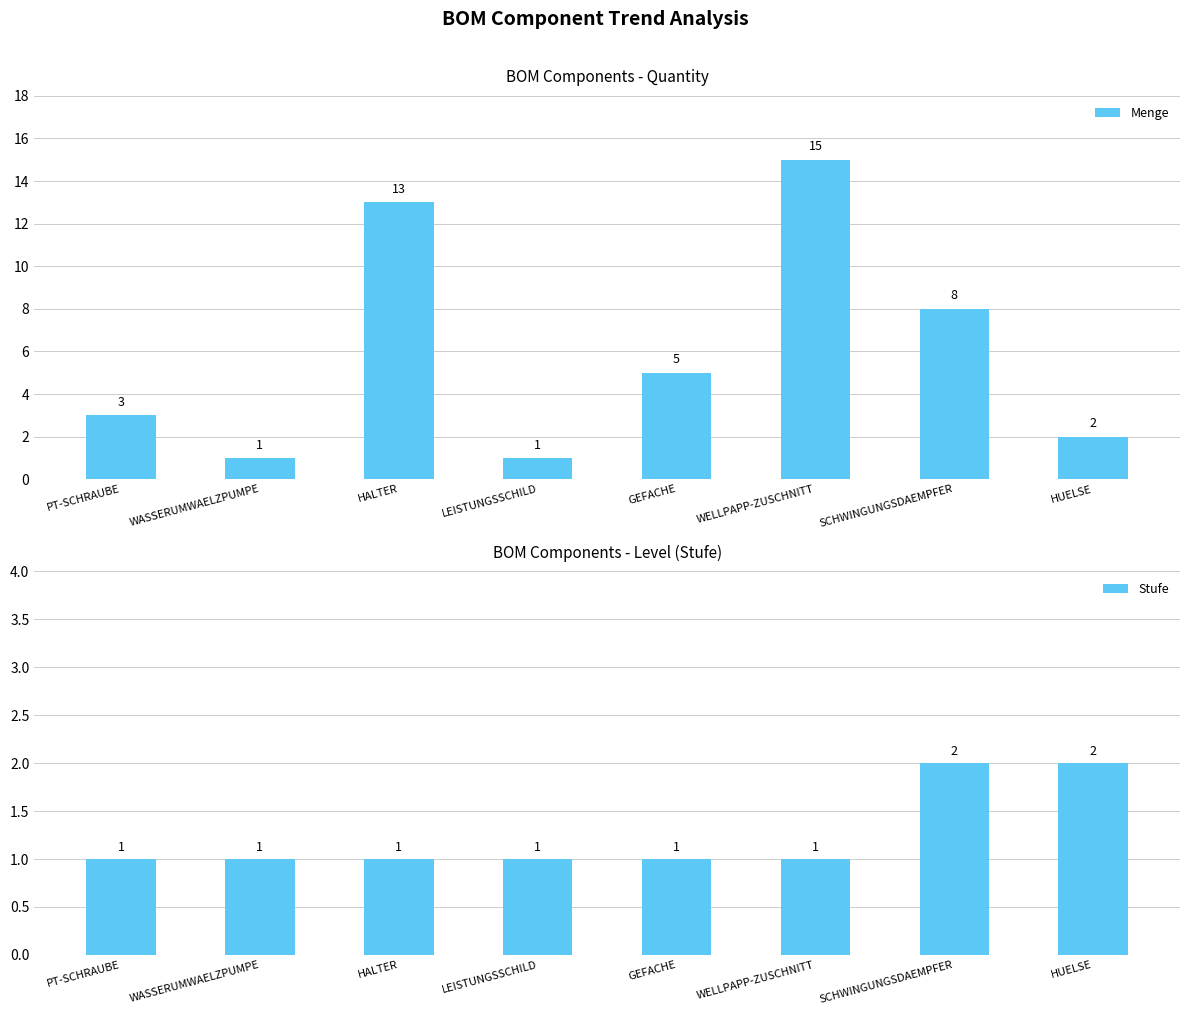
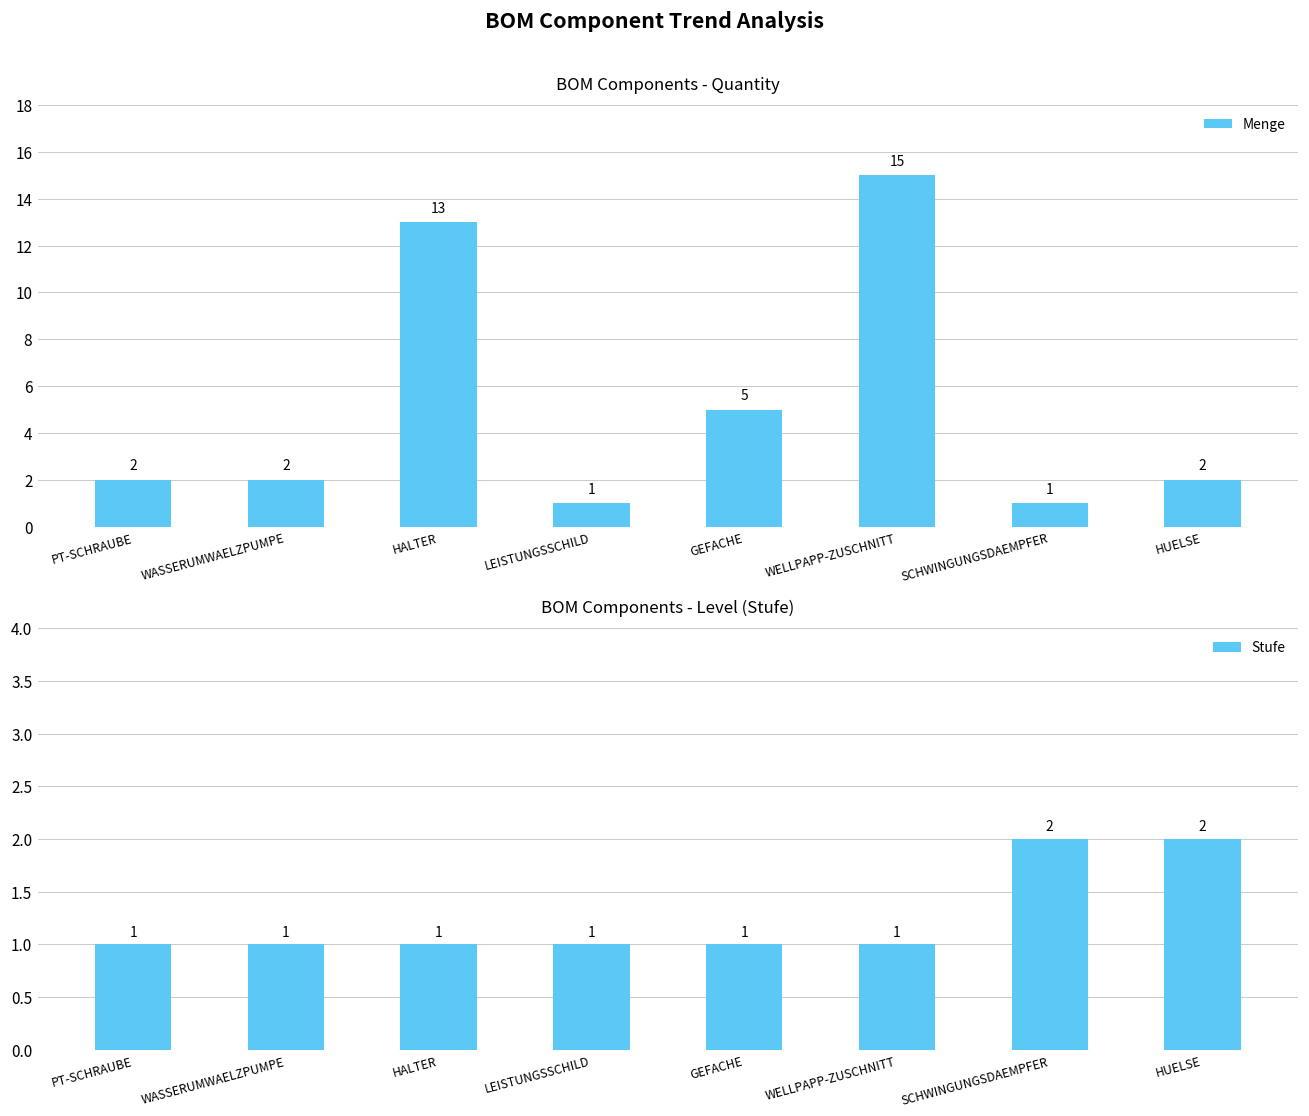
  {
    "BOM Components - Quantity": {
-     "PT-SCHRAUBE": 3,
-     "WASSERUMWAELZPUMPE": 1,
+     "PT-SCHRAUBE": 2,
+     "WASSERUMWAELZPUMPE": 2,
      "HALTER": 13,
      "LEISTUNGSSCHILD": 1,
      "GEFACHE": 5,
      "WELLPAPP-ZUSCHNITT": 15,
-     "SCHWINGUNGSDAEMPFER": 8,
+     "SCHWINGUNGSDAEMPFER": 1,
      "HUELSE": 2
    },
    "BOM Components - Level (Stufe)": {
      "PT-SCHRAUBE": 1,
      "WASSERUMWAELZPUMPE": 1,
      "HALTER": 1,
      "LEISTUNGSSCHILD": 1,
      "GEFACHE": 1,
      "WELLPAPP-ZUSCHNITT": 1,
      "SCHWINGUNGSDAEMPFER": 2,
      "HUELSE": 2
    }
  }
